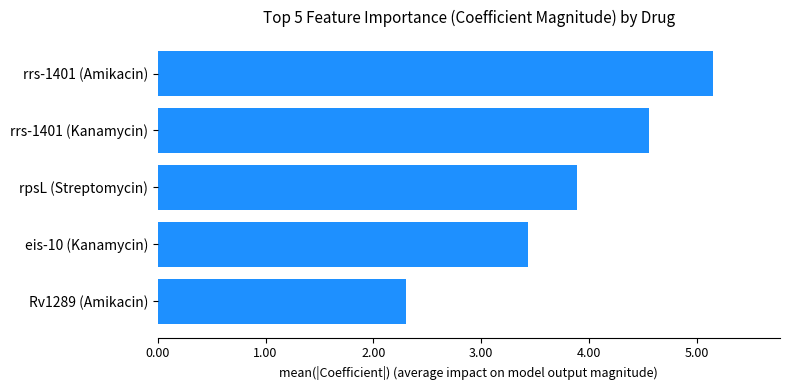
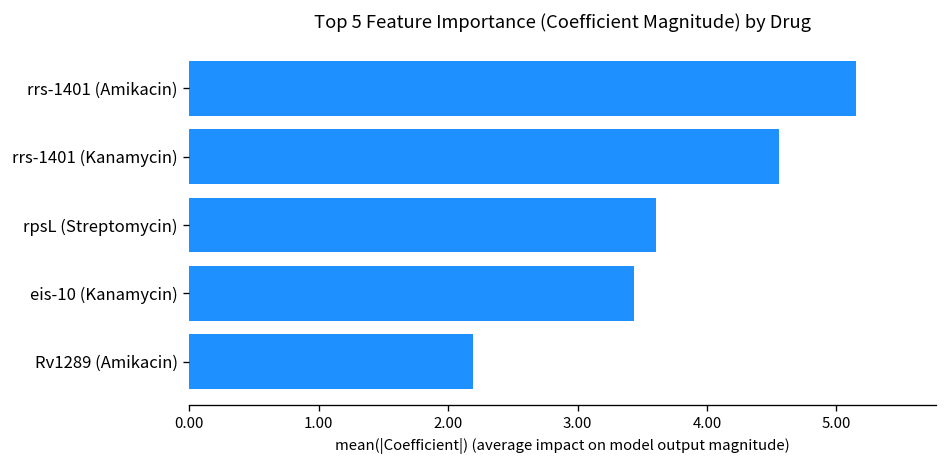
  {
    "rrs-1401 (Amikacin)": 5.15,
    "rrs-1401 (Kanamycin)": 4.56,
-   "rpsL (Streptomycin)": 3.89,
+   "rpsL (Streptomycin)": 3.61,
    "eis-10 (Kanamycin)": 3.44,
-   "Rv1289 (Amikacin)": 2.31
+   "Rv1289 (Amikacin)": 2.20
  }
